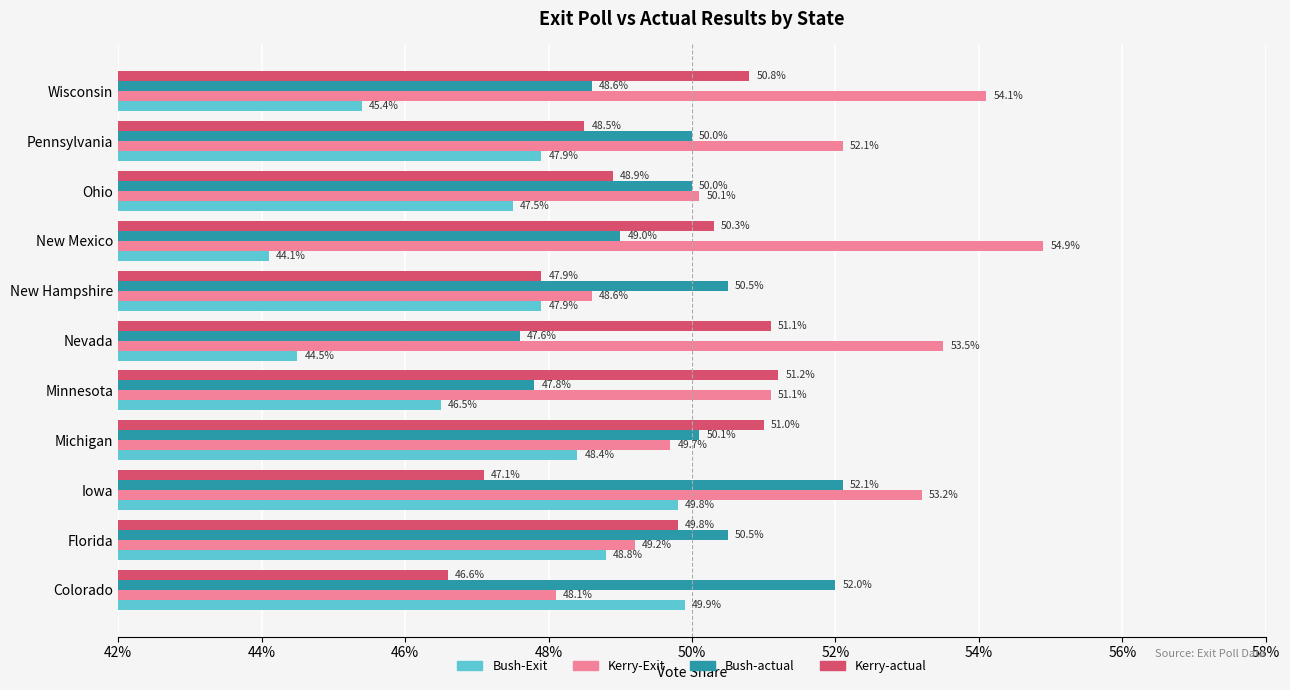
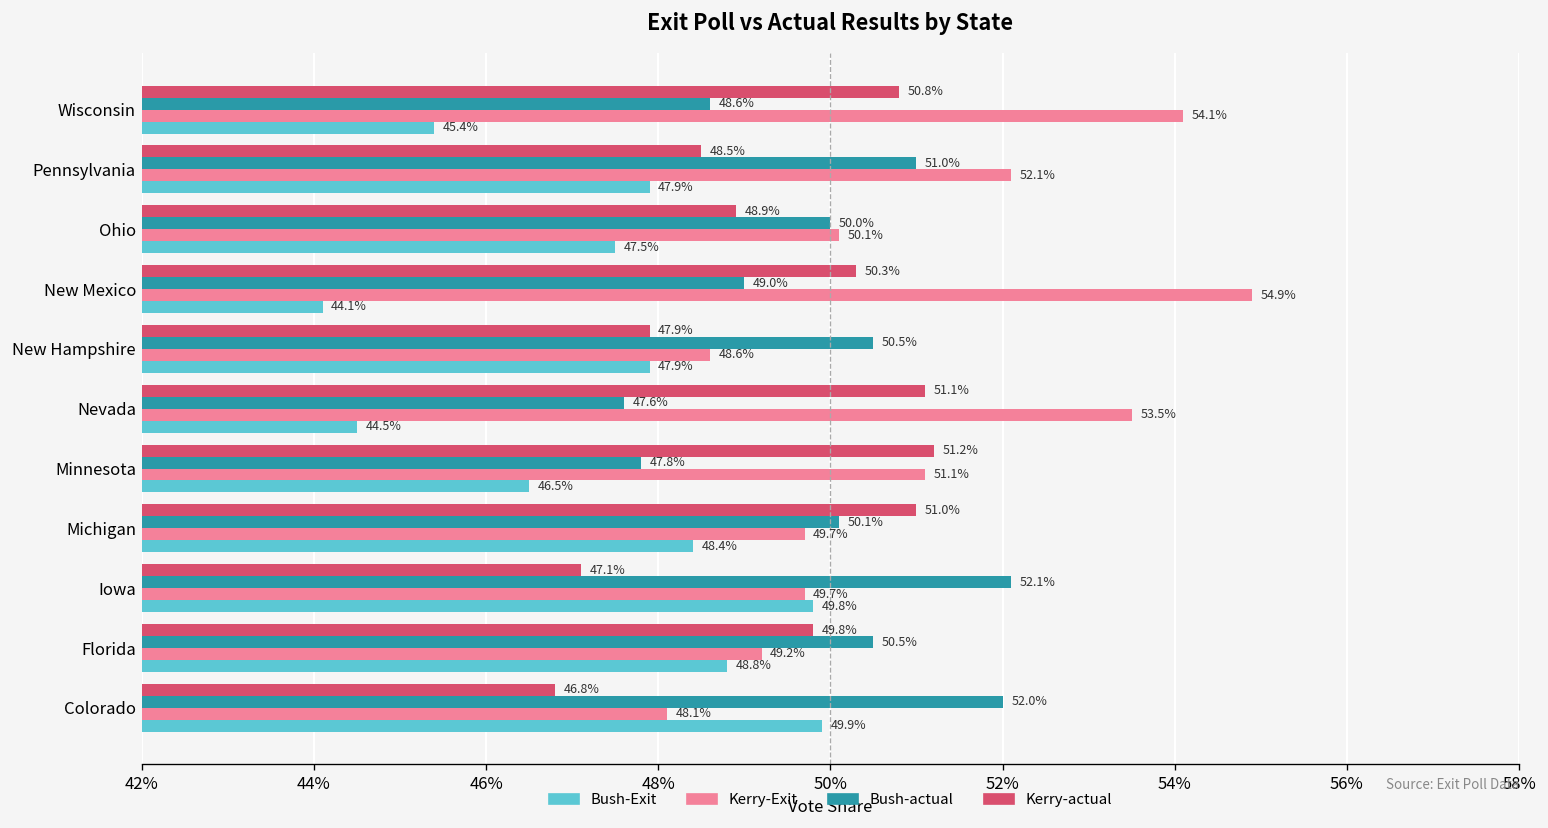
  {
    "Bush-Exit": {
      "Wisconsin": "45.4%",
      "Pennsylvania": "47.9%",
      "Ohio": "47.5%",
      "New Mexico": "44.1%",
      "New Hampshire": "47.9%",
      "Nevada": "44.5%",
      "Minnesota": "46.5%",
      "Michigan": "48.4%",
      "Iowa": "49.8%",
      "Florida": "48.8%",
      "Colorado": "49.9%"
    },
    "Kerry-Exit": {
      "Wisconsin": "54.1%",
      "Pennsylvania": "52.1%",
      "Ohio": "50.1%",
      "New Mexico": "54.9%",
      "New Hampshire": "48.6%",
      "Nevada": "53.5%",
      "Minnesota": "51.1%",
      "Michigan": "49.7%",
-     "Iowa": "53.2%",
+     "Iowa": "49.7%",
      "Florida": "49.2%",
      "Colorado": "48.1%"
    },
    "Bush-actual": {
      "Wisconsin": "48.6%",
-     "Pennsylvania": "50.0%",
+     "Pennsylvania": "51.0%",
      "Ohio": "50.0%",
      "New Mexico": "49.0%",
      "New Hampshire": "50.5%",
      "Nevada": "47.6%",
      "Minnesota": "47.8%",
      "Michigan": "50.1%",
      "Iowa": "52.1%",
      "Florida": "50.5%",
      "Colorado": "52.0%"
    },
    "Kerry-actual": {
      "Wisconsin": "50.8%",
      "Pennsylvania": "48.5%",
      "Ohio": "48.9%",
      "New Mexico": "50.3%",
      "New Hampshire": "47.9%",
      "Nevada": "51.1%",
      "Minnesota": "51.2%",
      "Michigan": "51.0%",
      "Iowa": "47.1%",
      "Florida": "49.8%",
-     "Colorado": "46.6%"
+     "Colorado": "46.8%"
    }
  }
